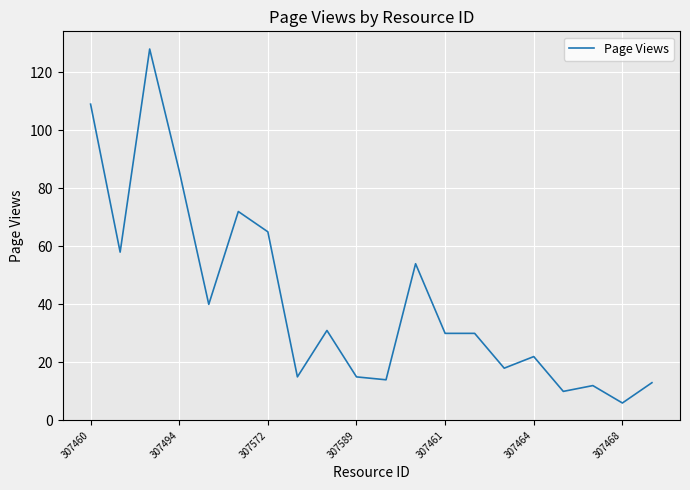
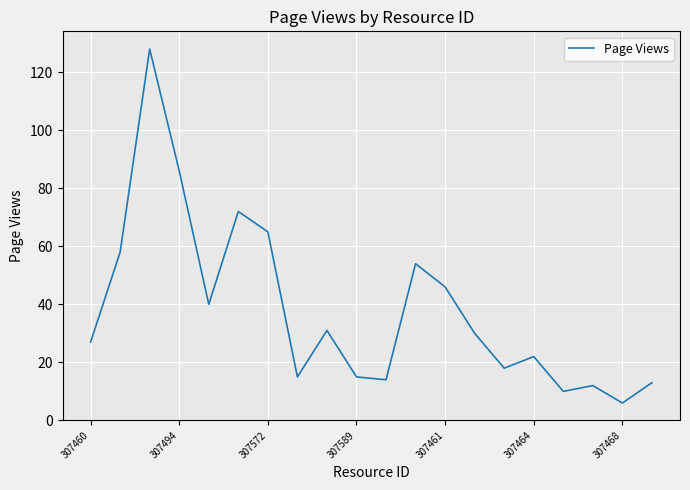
  {
-   "307460": 109,
+   "307460": 27,
    "307494": 86,
    "307572": 65,
    "307589": 15,
-   "307461": 30,
+   "307461": 46,
    "307464": 22,
    "307468": 6
  }
